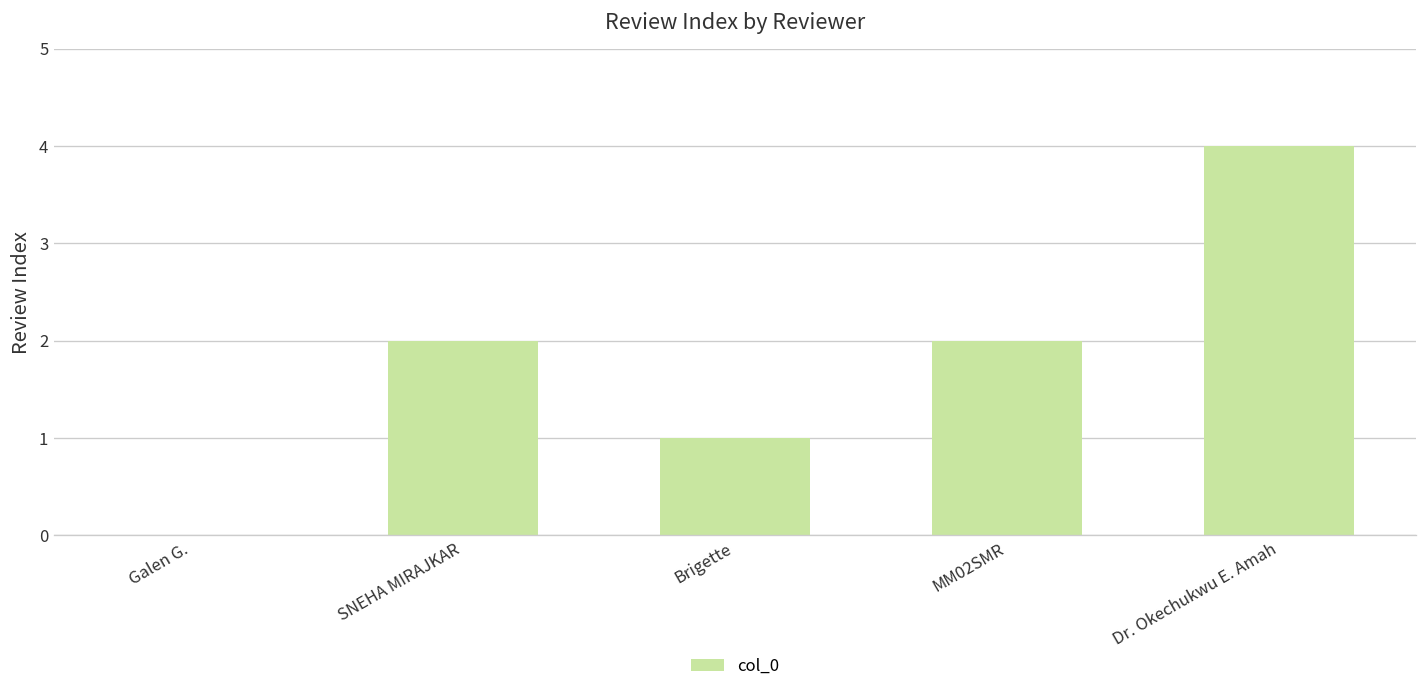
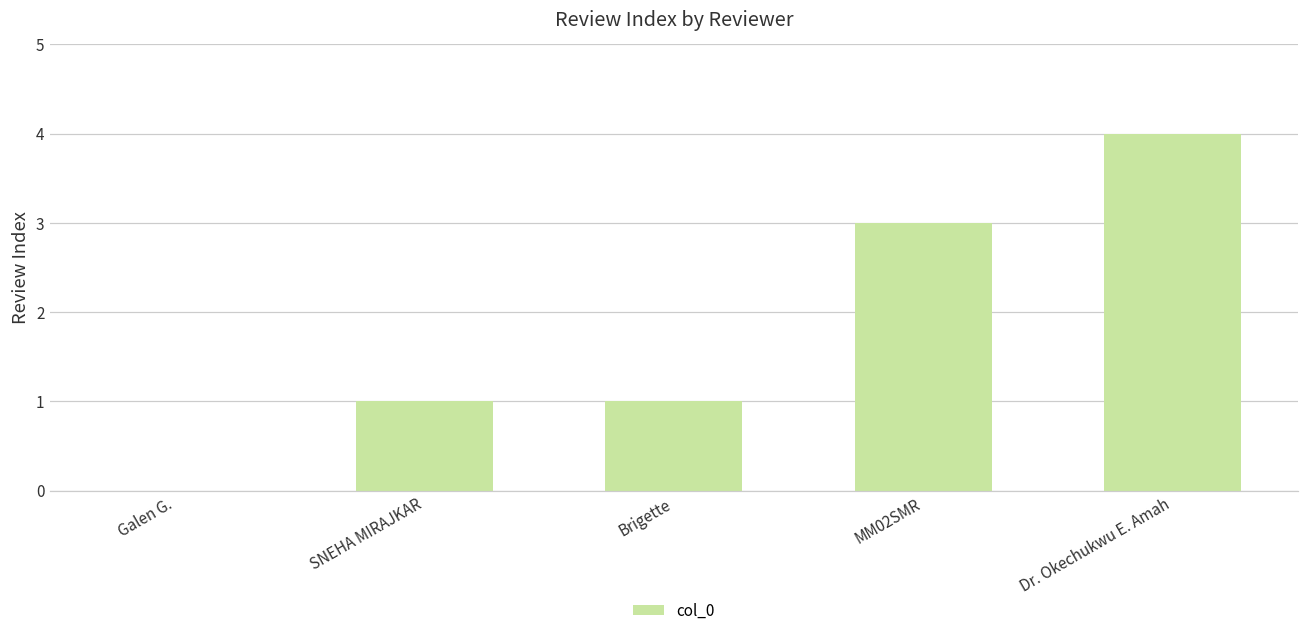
  {
    "Galen G.": 0,
-   "SNEHA MIRAJKAR": 2,
+   "SNEHA MIRAJKAR": 1,
    "Brigette": 1,
-   "MM02SMR": 2,
+   "MM02SMR": 3,
    "Dr. Okechukwu E. Amah": 4
  }
